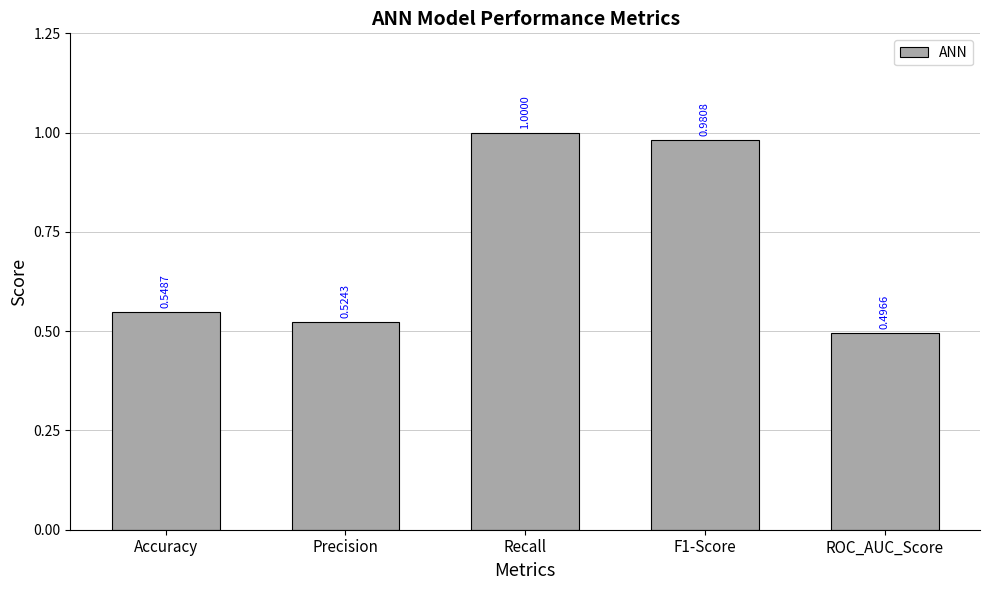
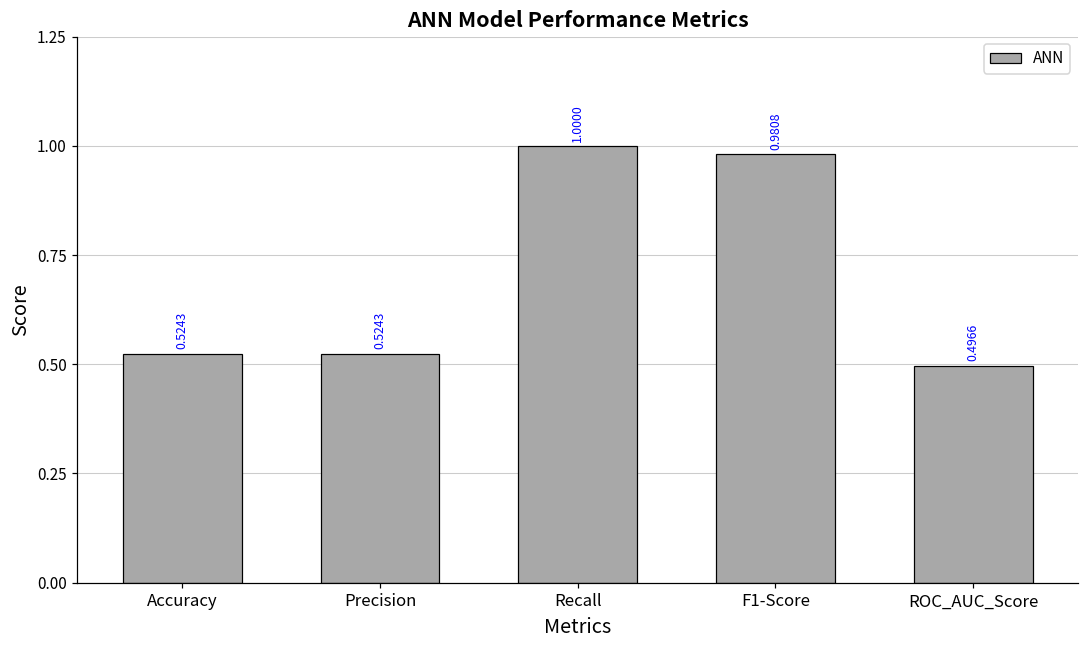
  {
-   "Accuracy": 0.5487,
+   "Accuracy": 0.5243,
    "Precision": 0.5243,
    "Recall": 1.0000,
    "F1-Score": 0.9808,
    "ROC_AUC_Score": 0.4966
  }
